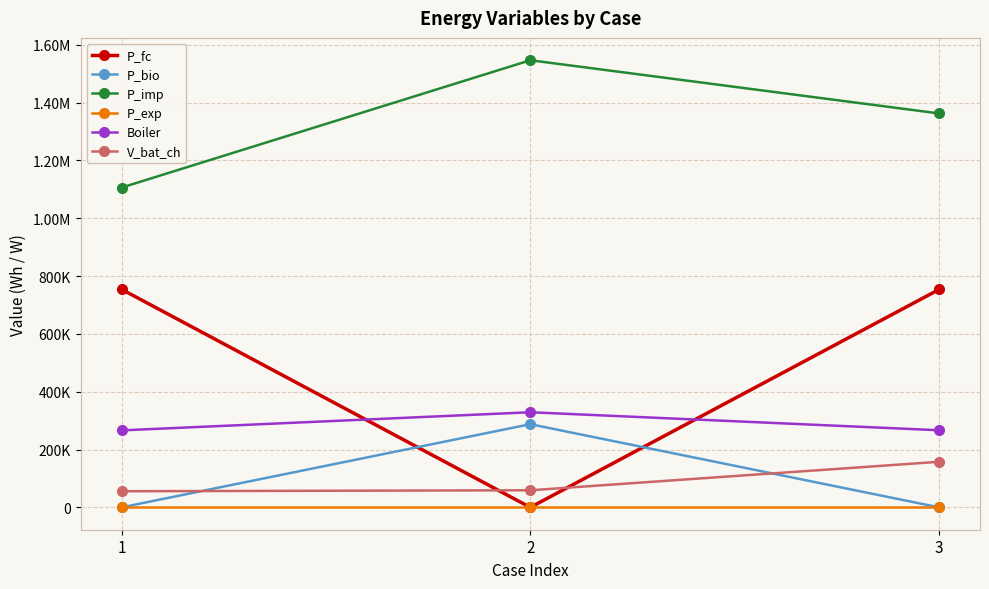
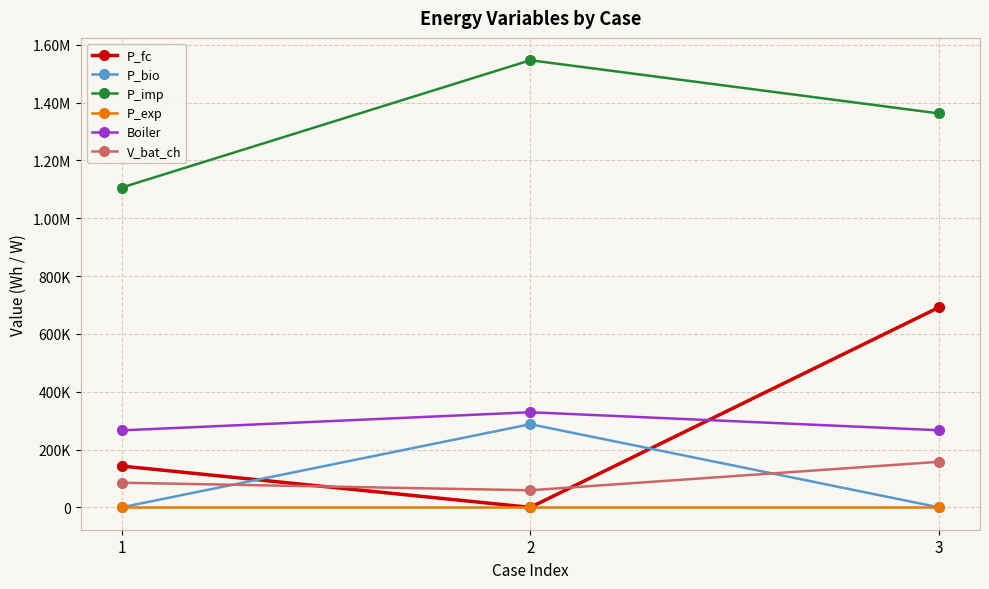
  {
    "P_fc": {
-     "1": 750000,
-     "3": 750000
+     "1": 140000,
+     "3": 690000
    },
    "P_bio": {
      "2": 290000
    },
    "P_imp": {
      "1": 1110000,
      "2": 1550000,
      "3": 1360000
    },
    "Boiler": {
      "1": 270000,
      "2": 330000,
      "3": 270000
    },
    "V_bat_ch": {
-     "1": 60000,
+     "1": 90000,
      "2": 60000,
      "3": 160000
    }
  }
